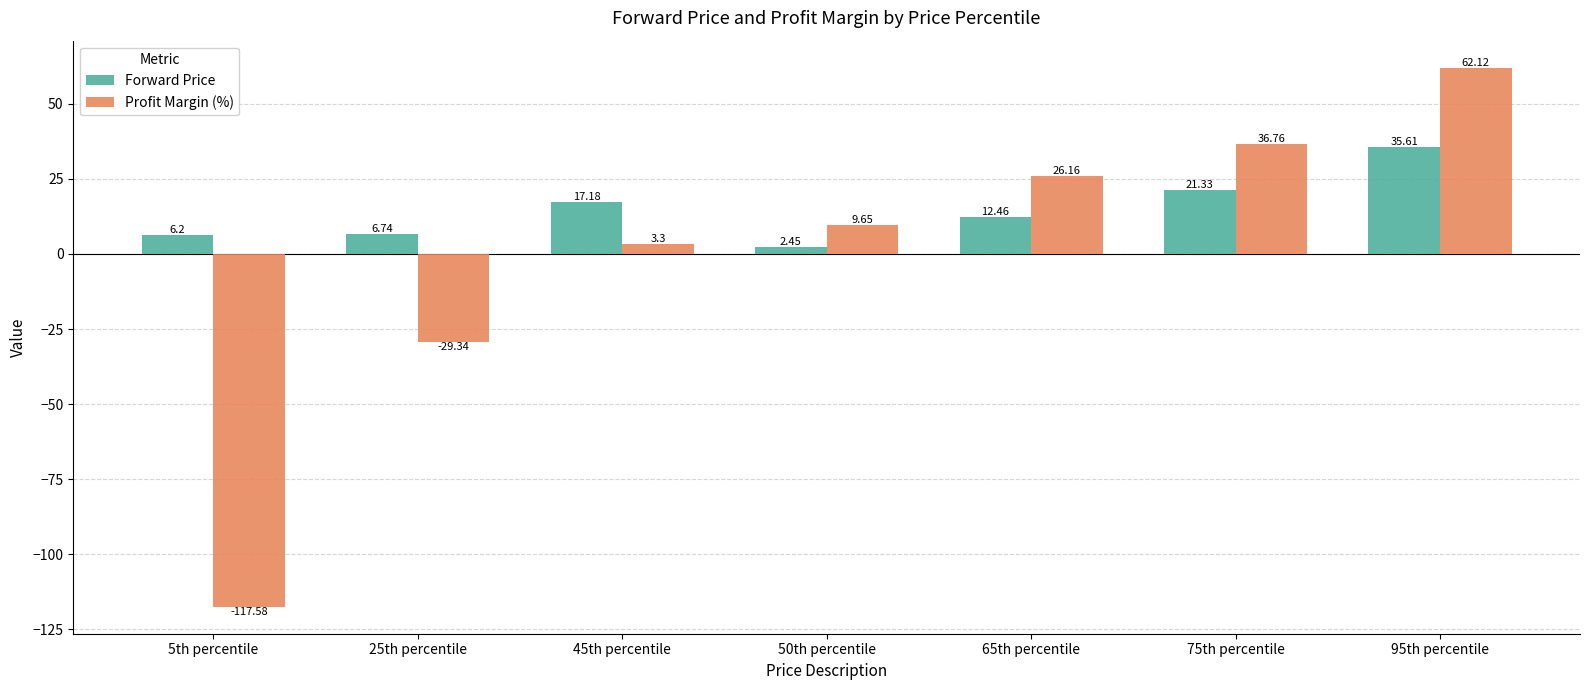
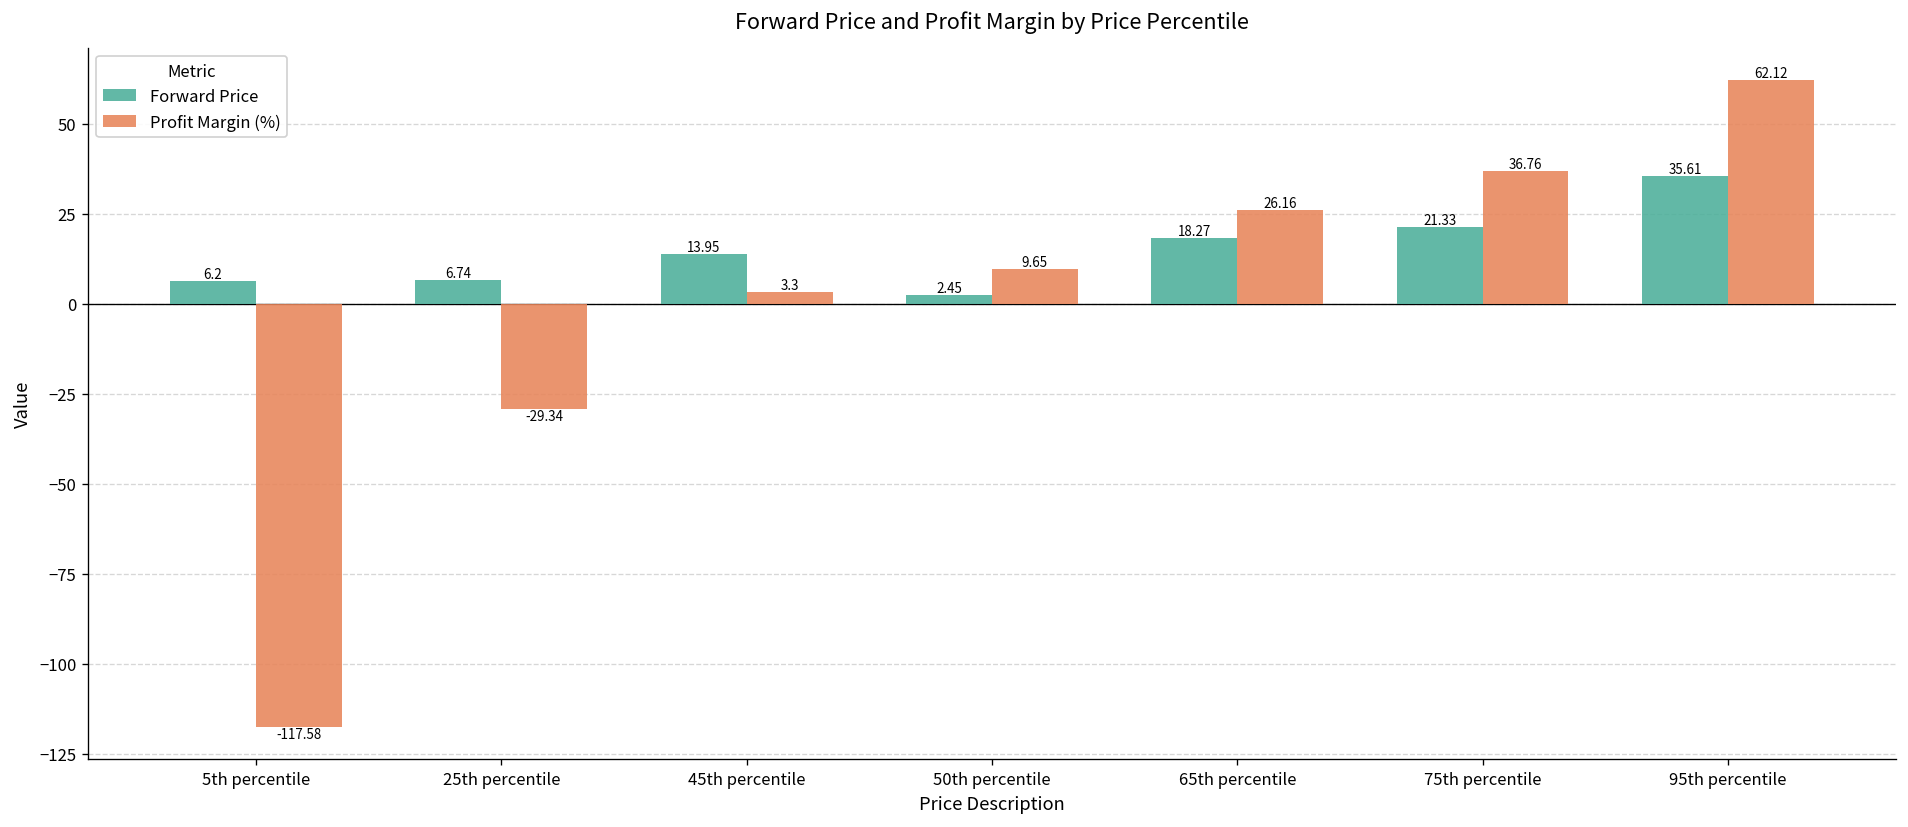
  {
    "Forward Price": {
      "5th percentile": 6.2,
      "25th percentile": 6.74,
-     "45th percentile": 17.18,
+     "45th percentile": 13.95,
      "50th percentile": 2.45,
-     "65th percentile": 12.46,
+     "65th percentile": 18.27,
      "75th percentile": 21.33,
      "95th percentile": 35.61
    },
    "Profit Margin (%)": {
      "5th percentile": -117.58,
      "25th percentile": -29.34,
      "45th percentile": 3.3,
      "50th percentile": 9.65,
      "65th percentile": 26.16,
      "75th percentile": 36.76,
      "95th percentile": 62.12
    }
  }
